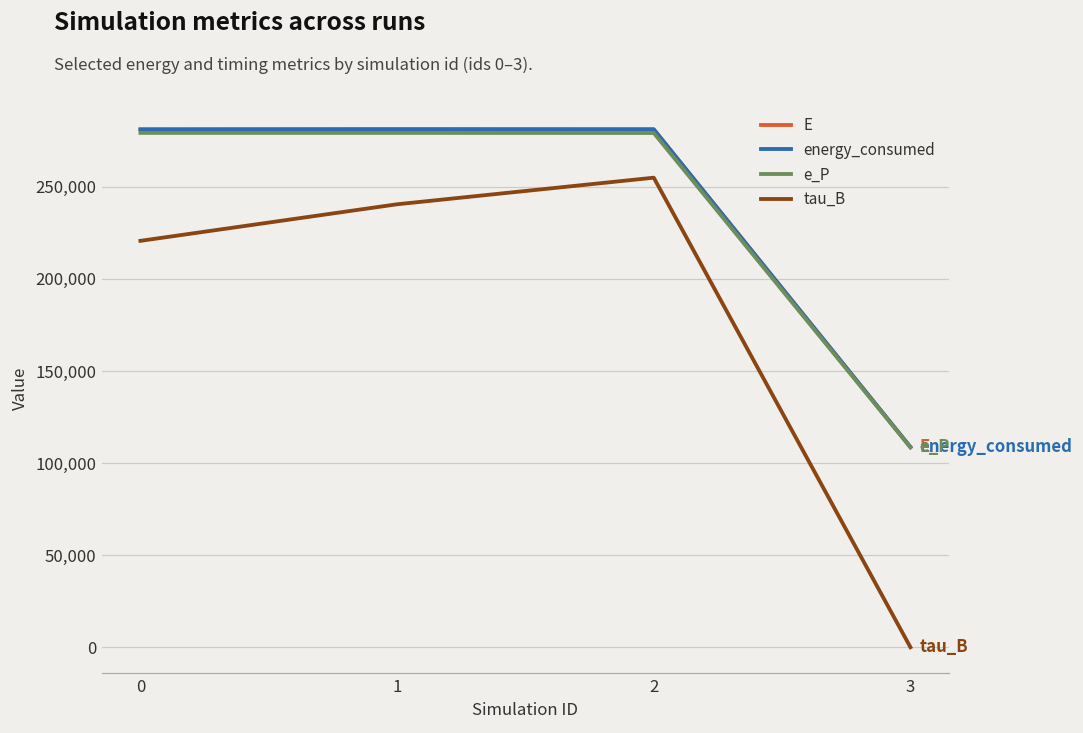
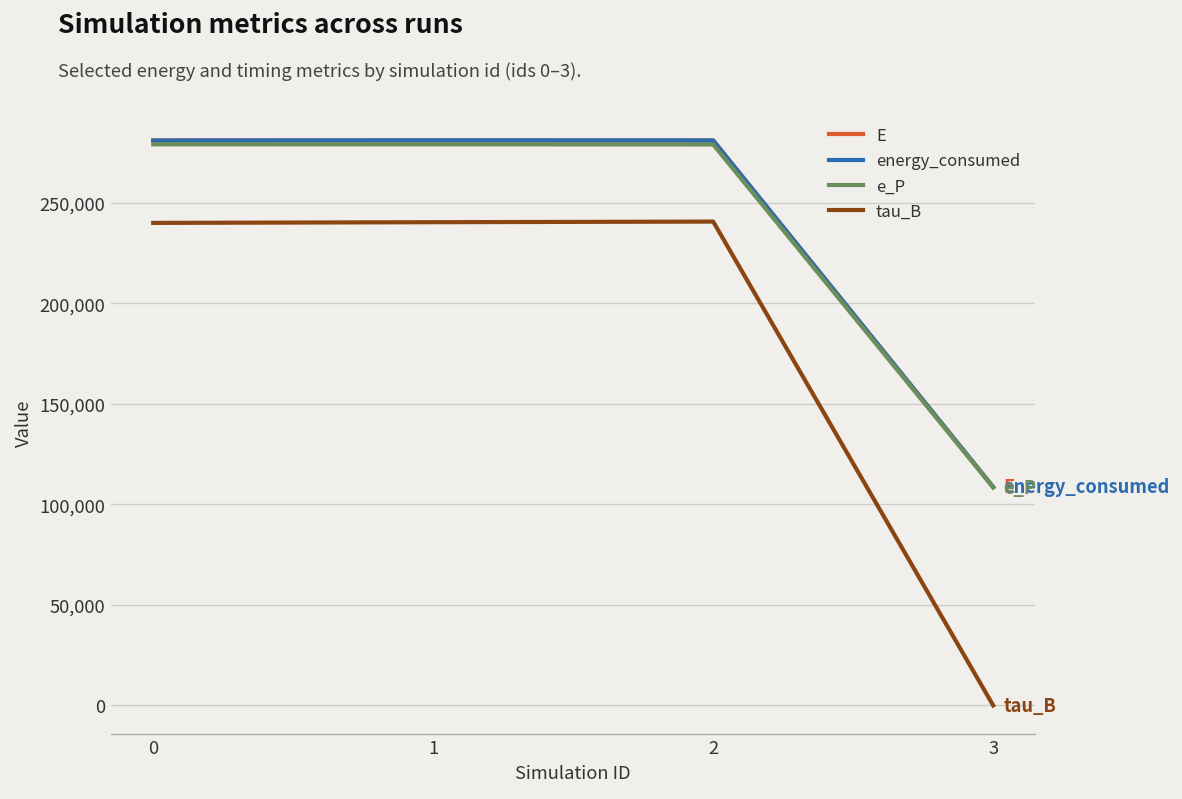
  {
    "energy_consumed": {
      "0": "281,000",
      "1": "281,000",
      "2": "281,000"
    },
    "e_P": {
      "0": "279,000",
      "1": "279,000",
      "2": "279,000"
    },
    "tau_B": {
-     "0": "221,000",
+     "0": "240,000",
      "1": "240,000",
-     "2": "255,000",
+     "2": "241,000",
      "3": "0"
    }
  }
